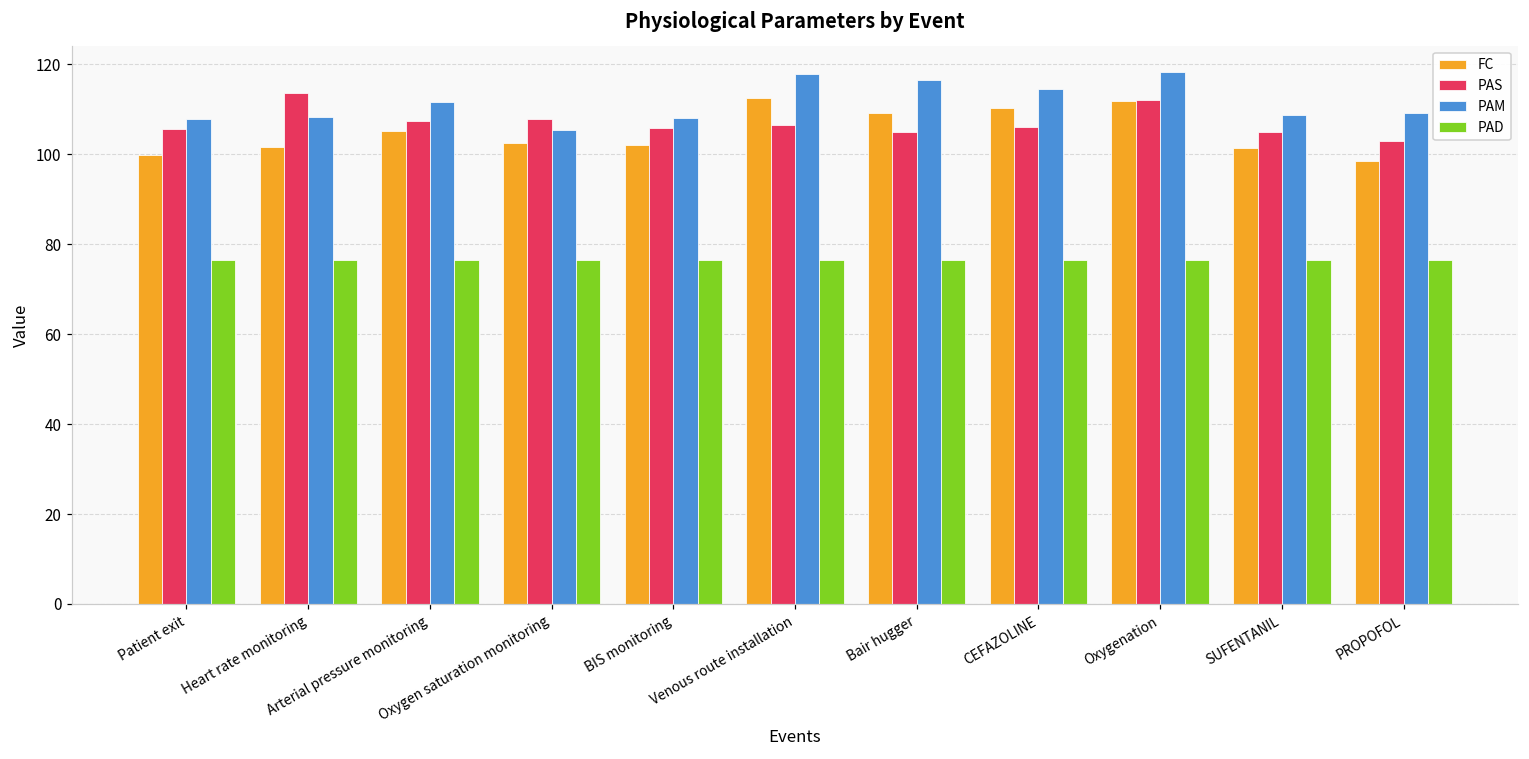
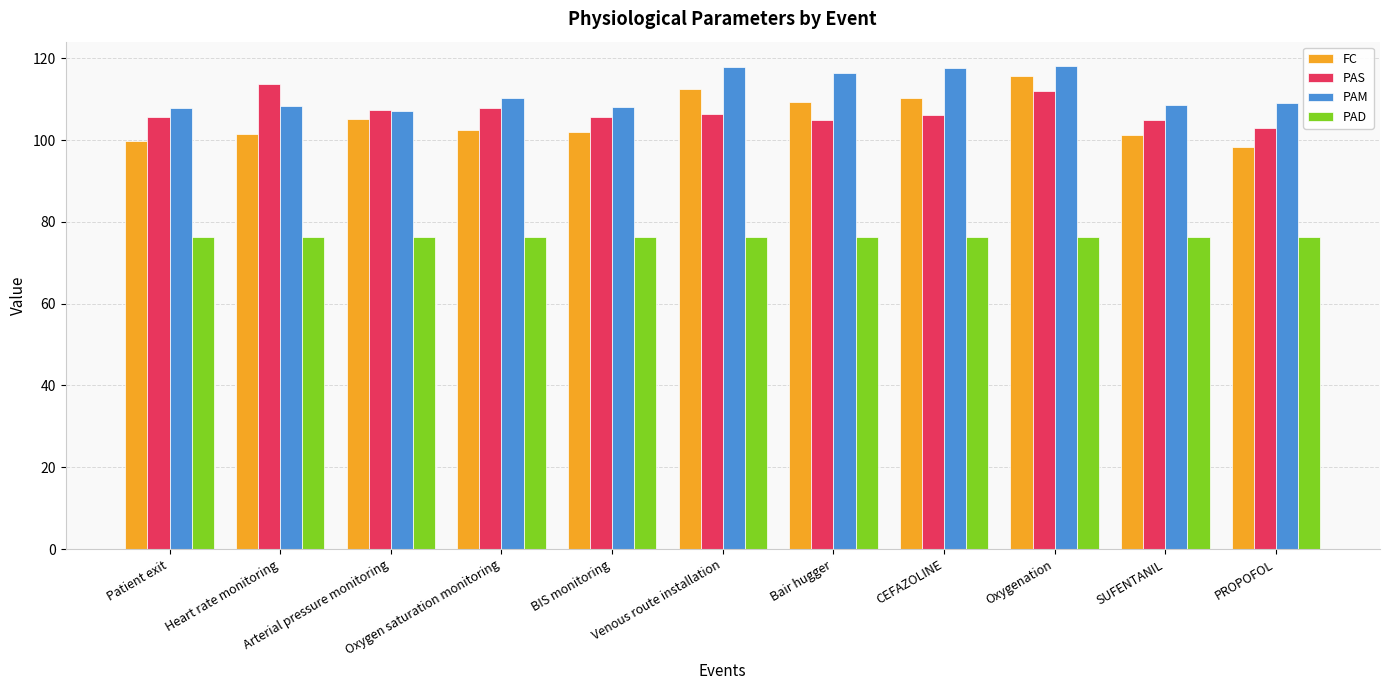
  {
    "FC": {
      "Patient exit": 100,
      "Heart rate monitoring": 102,
      "Arterial pressure monitoring": 105,
      "Oxygen saturation monitoring": 102,
      "BIS monitoring": 102,
      "Venous route installation": 113,
      "Bair hugger": 109,
      "CEFAZOLINE": 110,
-     "Oxygenation": 112,
+     "Oxygenation": 116,
      "SUFENTANIL": 101,
      "PROPOFOL": 98
    },
    "PAS": {
      "Patient exit": 106,
      "Heart rate monitoring": 114,
      "Arterial pressure monitoring": 107,
      "Oxygen saturation monitoring": 108,
      "BIS monitoring": 106,
      "Venous route installation": 106,
      "Bair hugger": 105,
      "CEFAZOLINE": 106,
      "Oxygenation": 112,
      "SUFENTANIL": 105,
      "PROPOFOL": 103
    },
    "PAM": {
      "Patient exit": 108,
      "Heart rate monitoring": 108,
-     "Arterial pressure monitoring": 111,
-     "Oxygen saturation monitoring": 105,
+     "Arterial pressure monitoring": 107,
+     "Oxygen saturation monitoring": 110,
      "BIS monitoring": 108,
      "Venous route installation": 118,
      "Bair hugger": 117,
-     "CEFAZOLINE": 114,
+     "CEFAZOLINE": 118,
      "Oxygenation": 118,
      "SUFENTANIL": 109,
      "PROPOFOL": 109
    },
    "PAD": {
      "Patient exit": 76,
      "Heart rate monitoring": 76,
      "Arterial pressure monitoring": 76,
      "Oxygen saturation monitoring": 76,
      "BIS monitoring": 76,
      "Venous route installation": 76,
      "Bair hugger": 76,
      "CEFAZOLINE": 76,
      "Oxygenation": 76,
      "SUFENTANIL": 76,
      "PROPOFOL": 76
    }
  }
